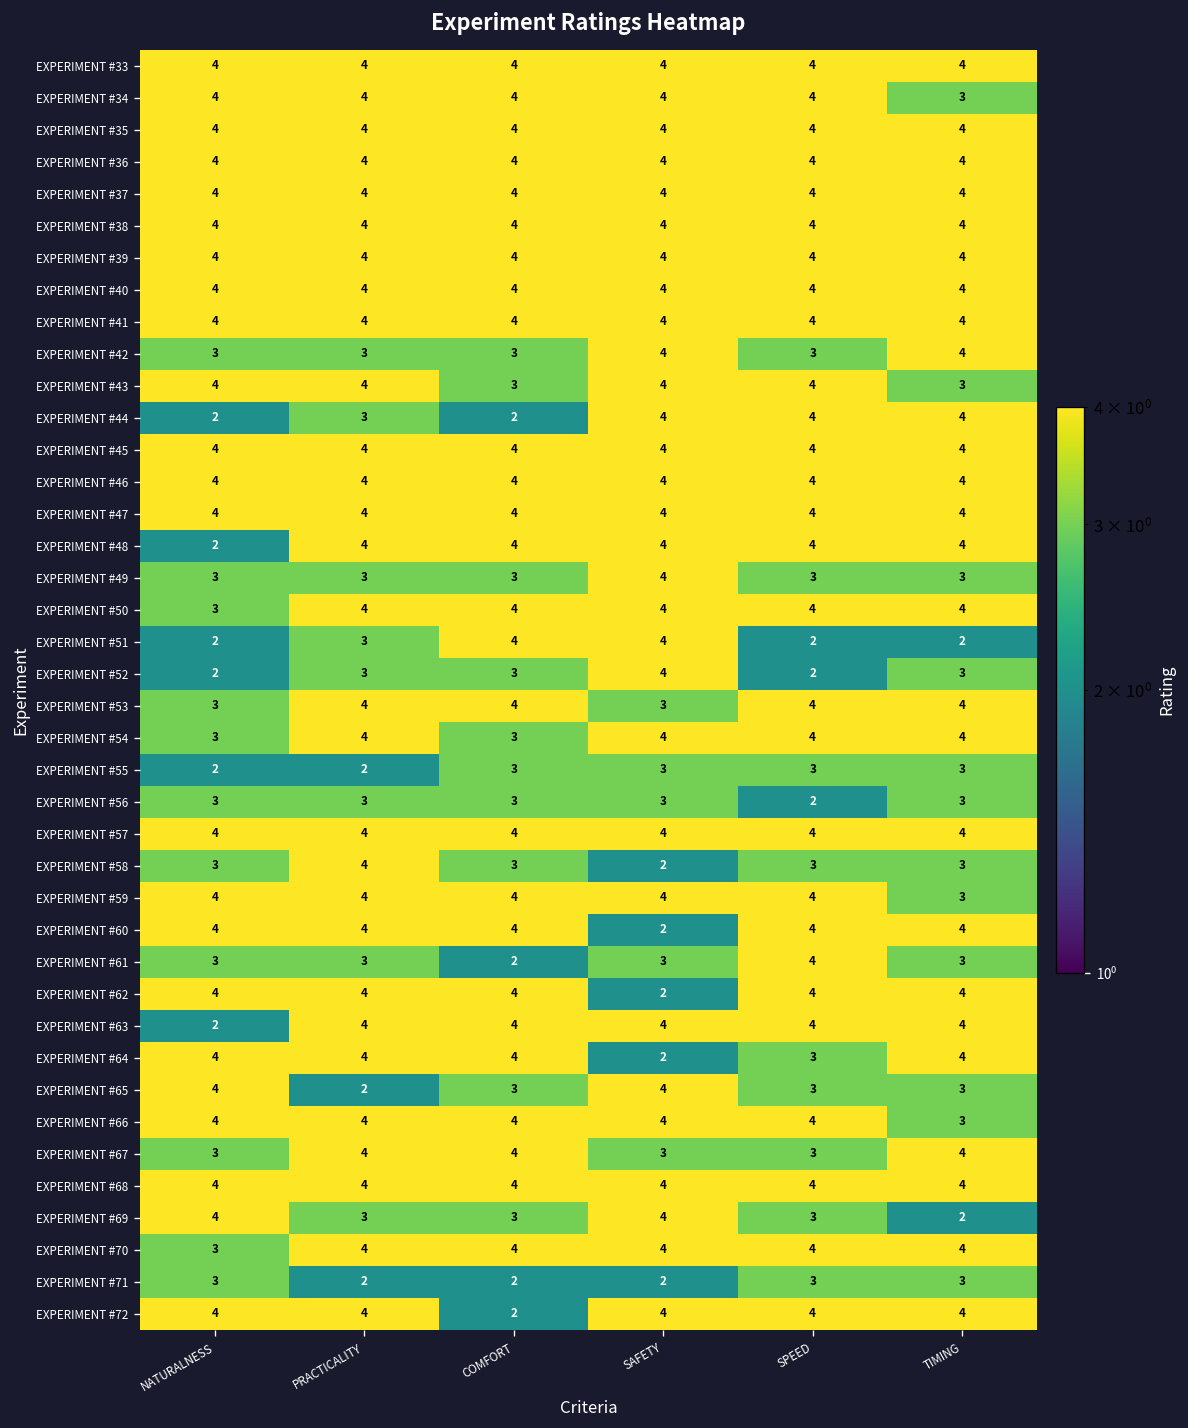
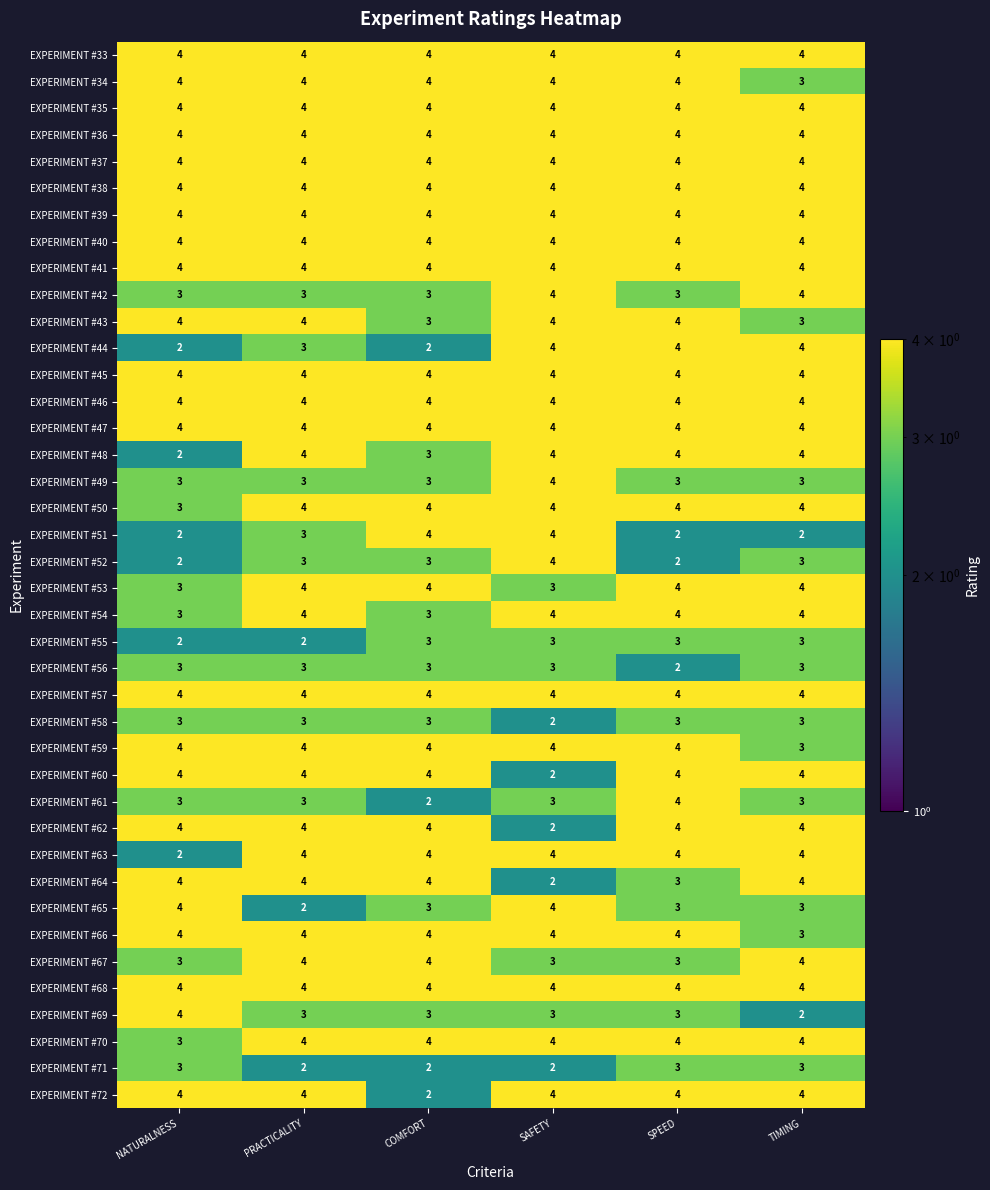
  {
    "EXPERIMENT #48": {
      "NATURALNESS": 2,
      "PRACTICALITY": 4,
-     "COMFORT": 4,
+     "COMFORT": 3,
      "SAFETY": 4,
      "SPEED": 4,
      "TIMING": 4
    },
    "EXPERIMENT #58": {
      "NATURALNESS": 3,
-     "PRACTICALITY": 4,
+     "PRACTICALITY": 3,
      "COMFORT": 3,
      "SAFETY": 2,
      "SPEED": 3,
      "TIMING": 3
    },
    "EXPERIMENT #69": {
      "NATURALNESS": 4,
      "PRACTICALITY": 3,
      "COMFORT": 3,
-     "SAFETY": 4,
+     "SAFETY": 3,
      "SPEED": 3,
      "TIMING": 2
    }
  }
